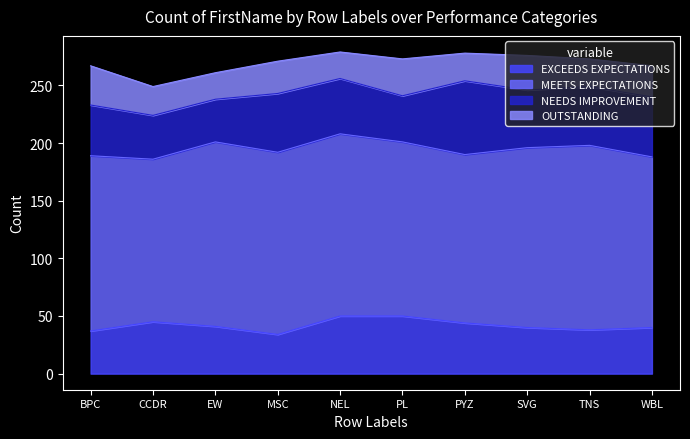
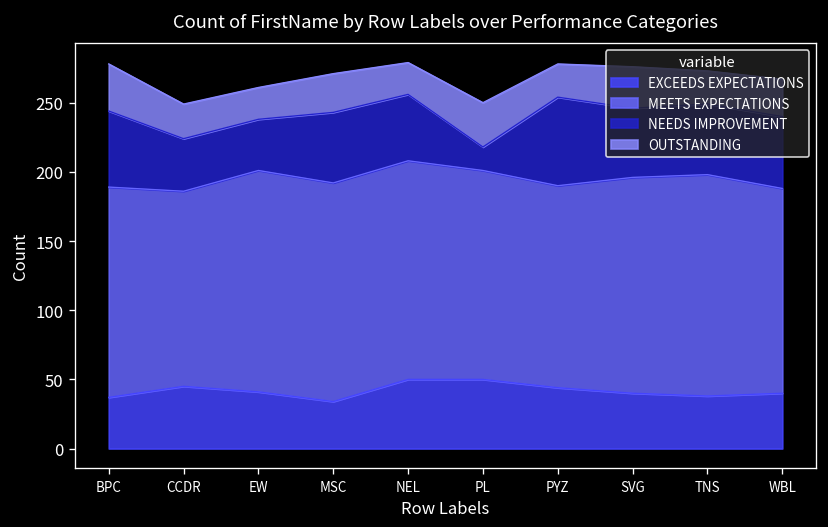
  {
    "NEEDS IMPROVEMENT": {
-     "BPC": 44,
+     "BPC": 55,
      "CCDR": 38,
      "EW": 37,
      "MSC": 51,
      "NEL": 48,
-     "PL": 40,
+     "PL": 17,
      "PYZ": 64
    }
  }
